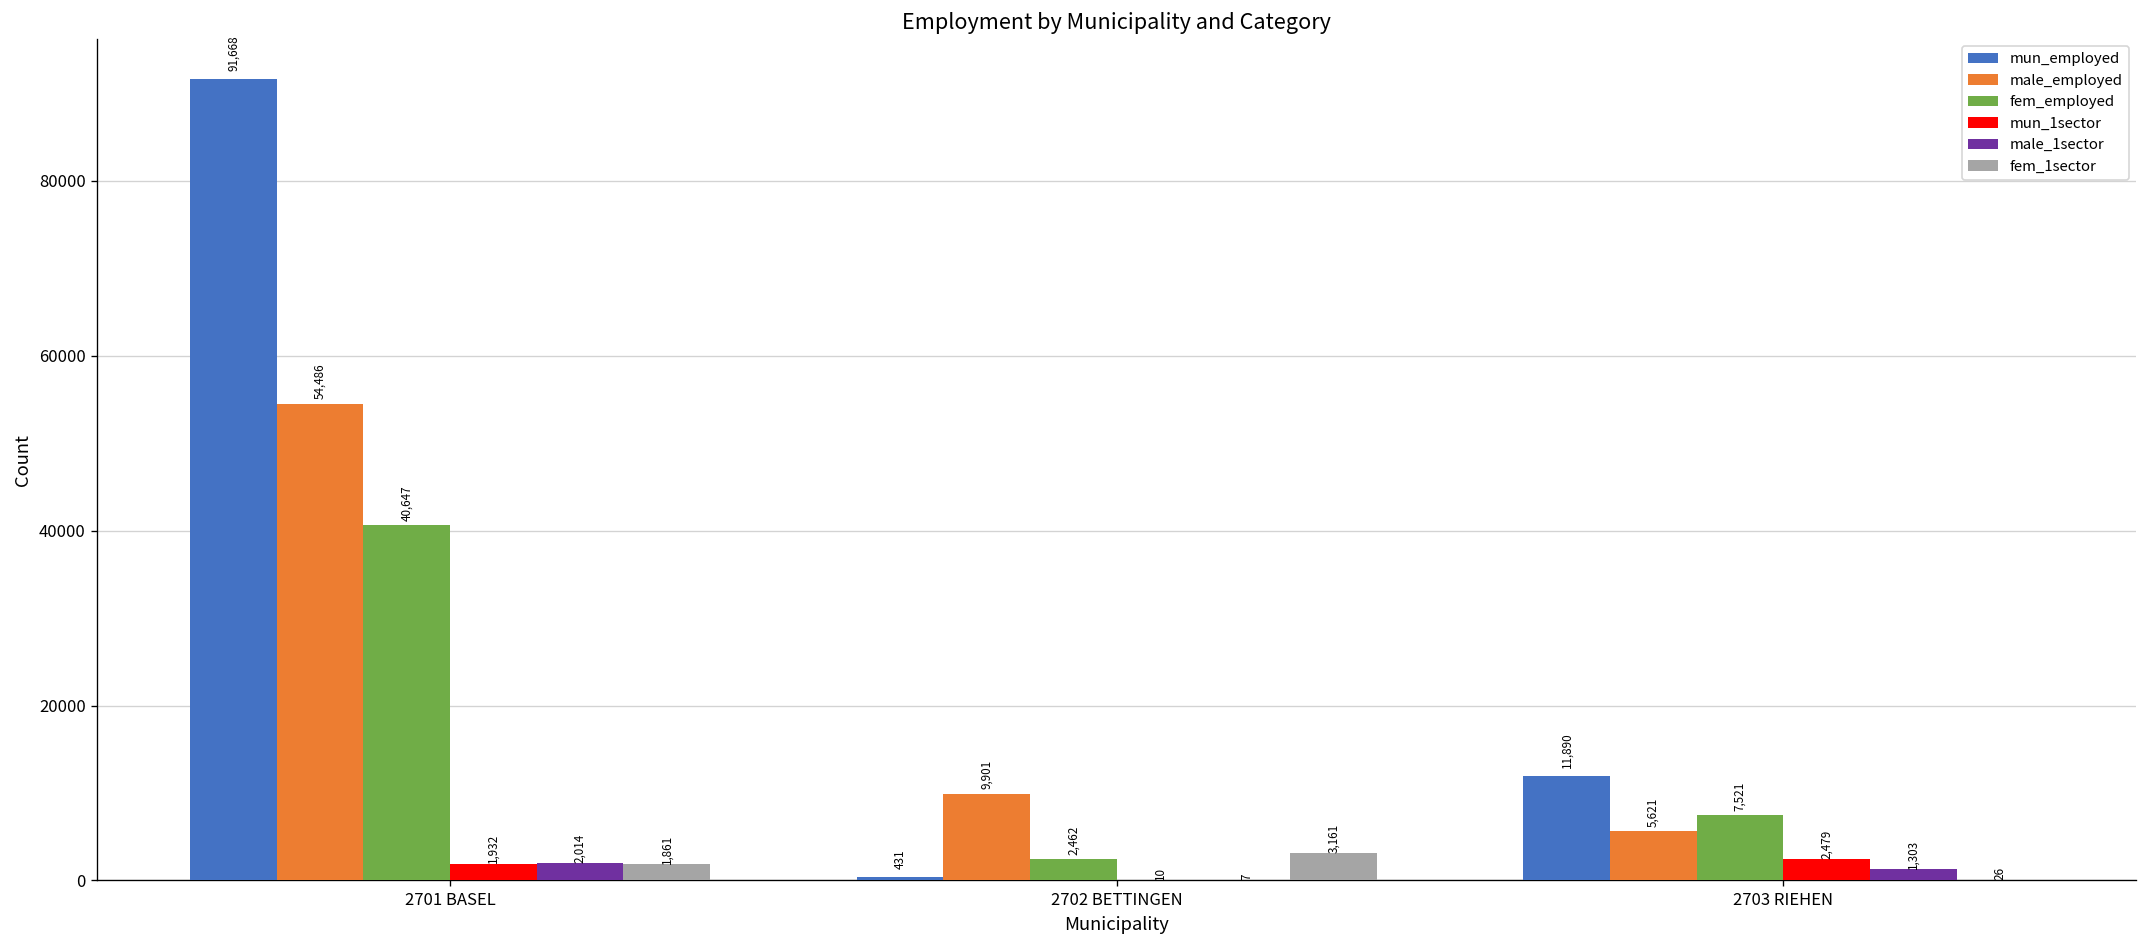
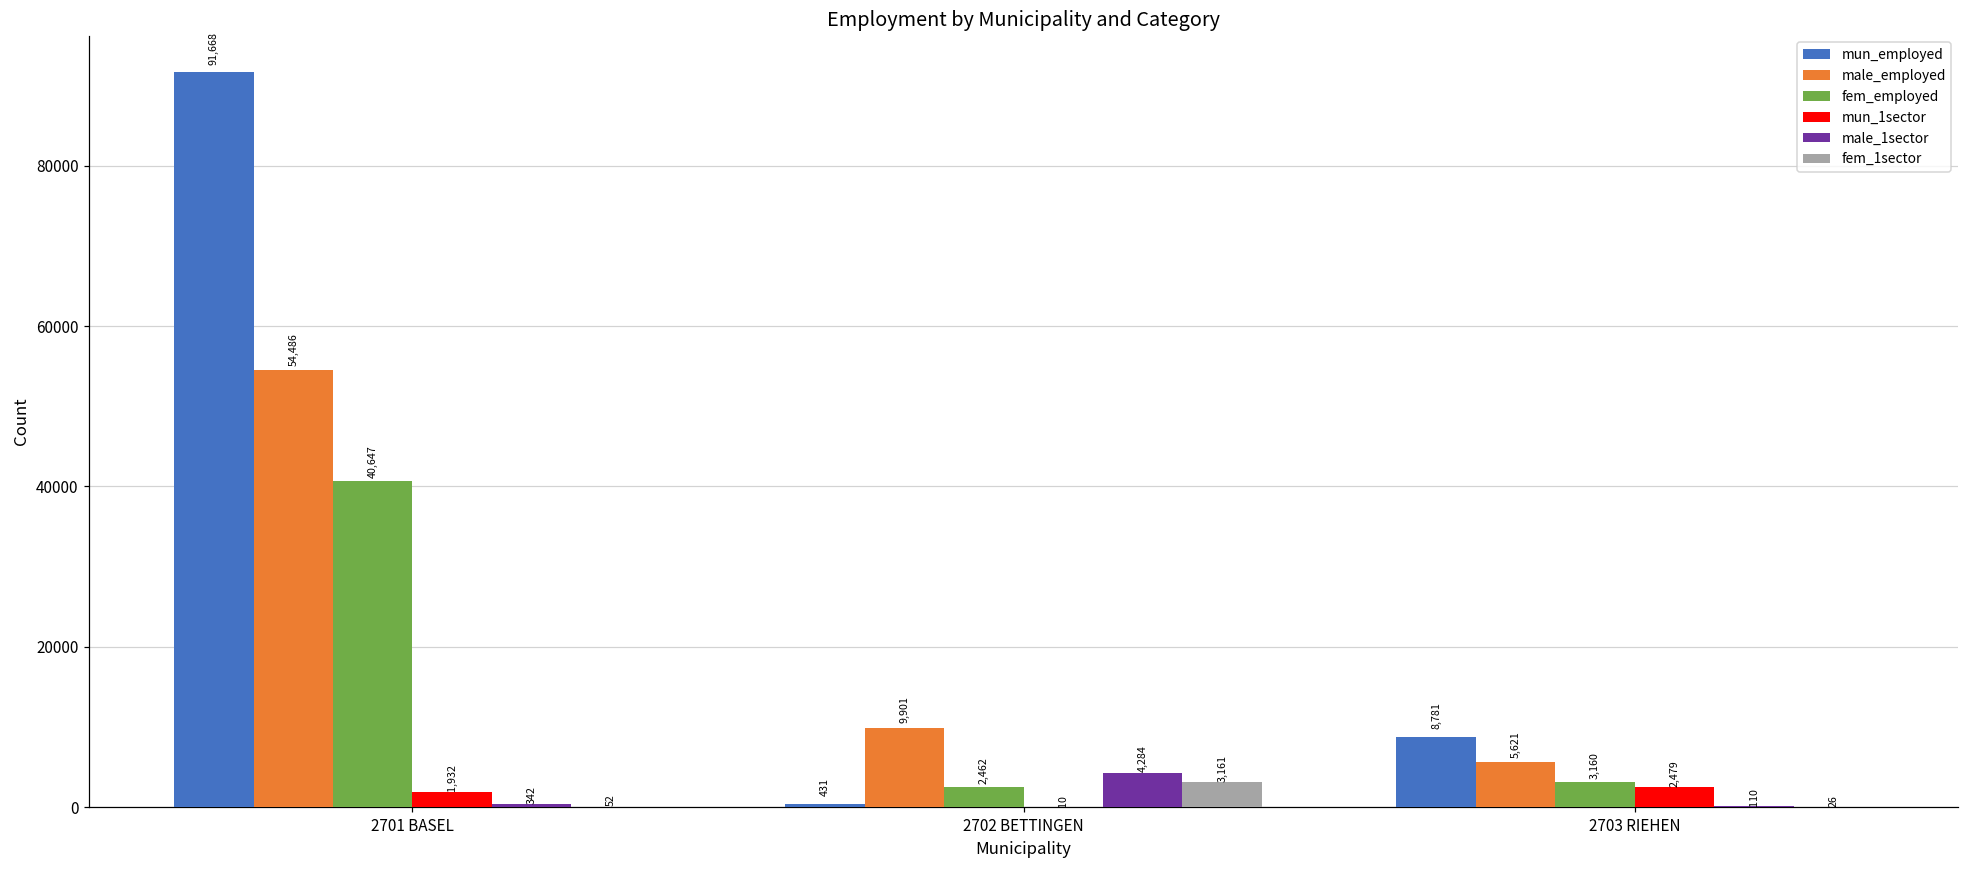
  {
    "mun_employed": {
      "2701 BASEL": "91,668",
      "2702 BETTINGEN": "431",
-     "2703 RIEHEN": "11,890"
+     "2703 RIEHEN": "8,781"
    },
    "male_employed": {
      "2701 BASEL": "54,486",
      "2702 BETTINGEN": "9,901",
      "2703 RIEHEN": "5,621"
    },
    "fem_employed": {
      "2701 BASEL": "40,647",
      "2702 BETTINGEN": "2,462",
-     "2703 RIEHEN": "7,521"
+     "2703 RIEHEN": "3,160"
    },
    "mun_1sector": {
      "2701 BASEL": "1,932",
      "2702 BETTINGEN": "10",
      "2703 RIEHEN": "2,479"
    },
    "male_1sector": {
-     "2701 BASEL": "2,014",
-     "2702 BETTINGEN": "7",
-     "2703 RIEHEN": "1,303"
+     "2701 BASEL": "342",
+     "2702 BETTINGEN": "4,284",
+     "2703 RIEHEN": "110"
    },
    "fem_1sector": {
-     "2701 BASEL": "1,861",
+     "2701 BASEL": "52",
      "2702 BETTINGEN": "3,161",
      "2703 RIEHEN": "26"
    }
  }
